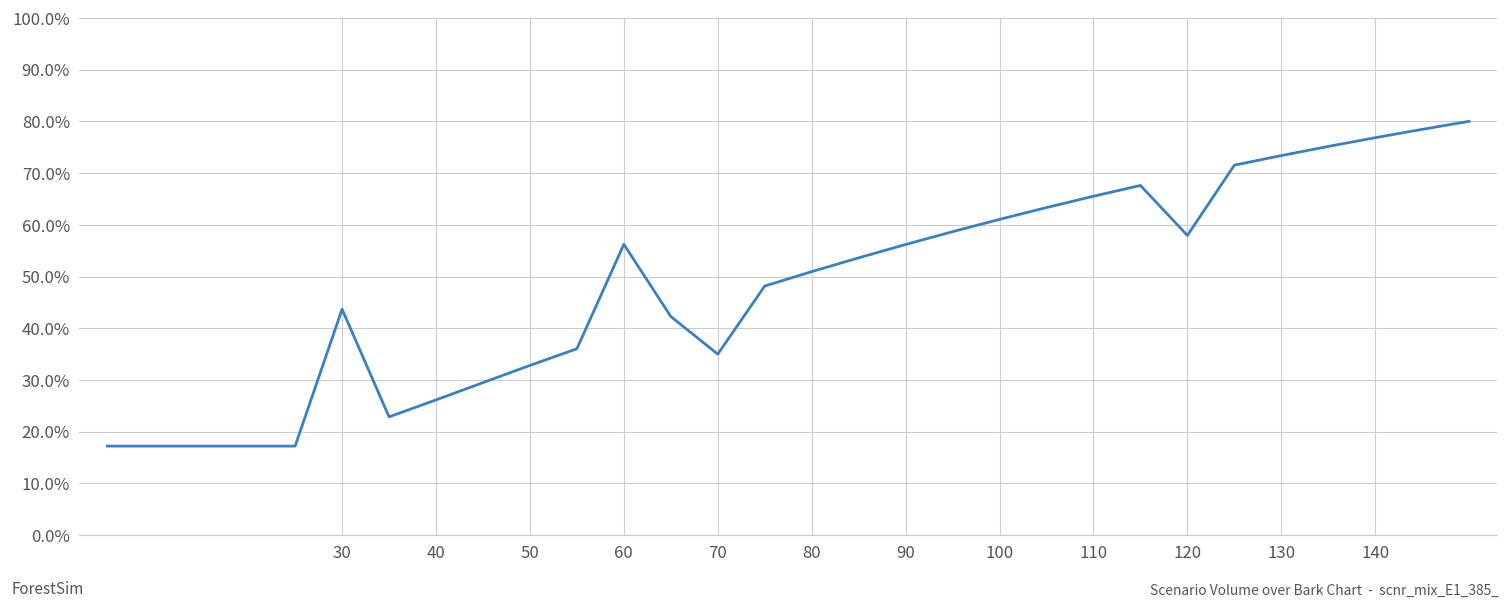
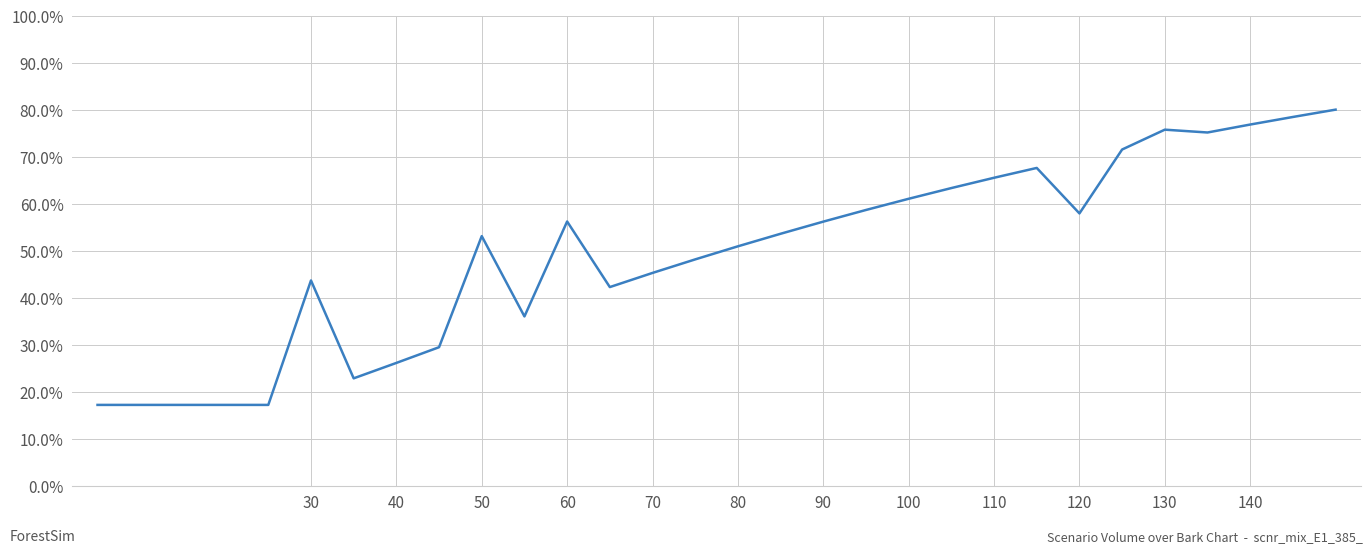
  {
    "30": "44%",
    "40": "26%",
-   "50": "33%",
+   "50": "53%",
    "60": "56%",
-   "70": "35%",
+   "70": "45%",
    "80": "51%",
    "90": "56%",
    "100": "61%",
    "110": "66%",
    "120": "58%",
-   "130": "73%",
+   "130": "76%",
    "140": "77%"
  }
